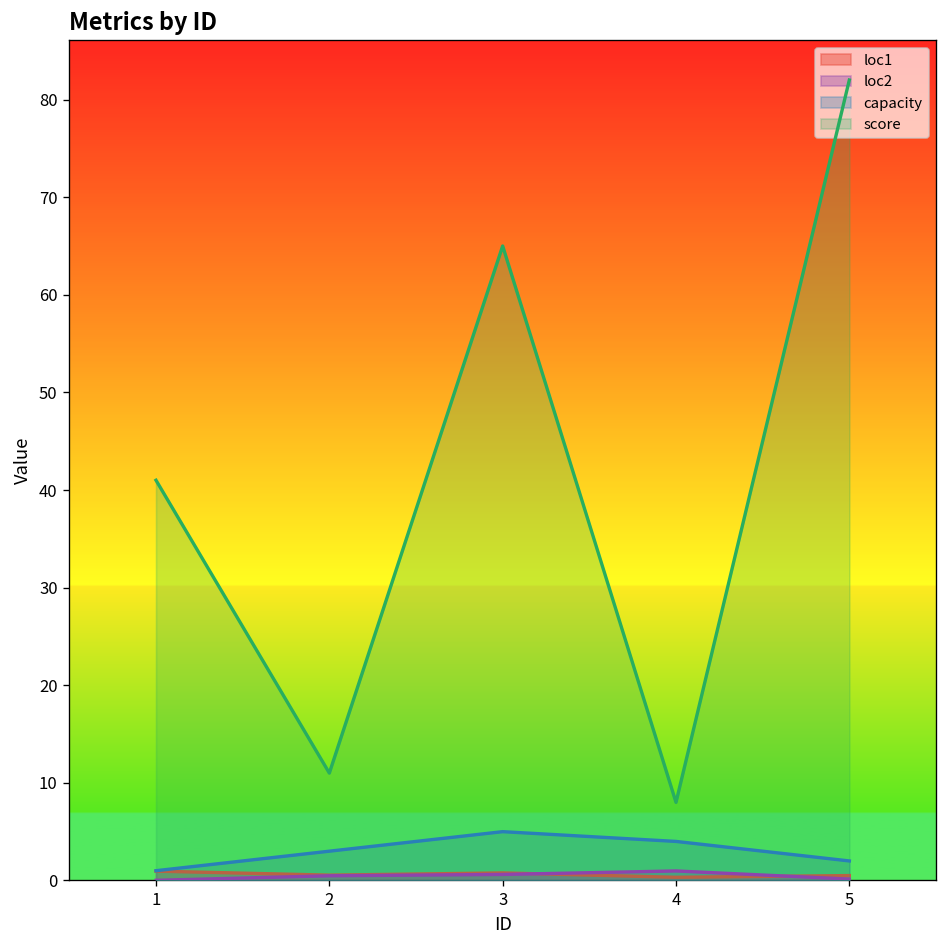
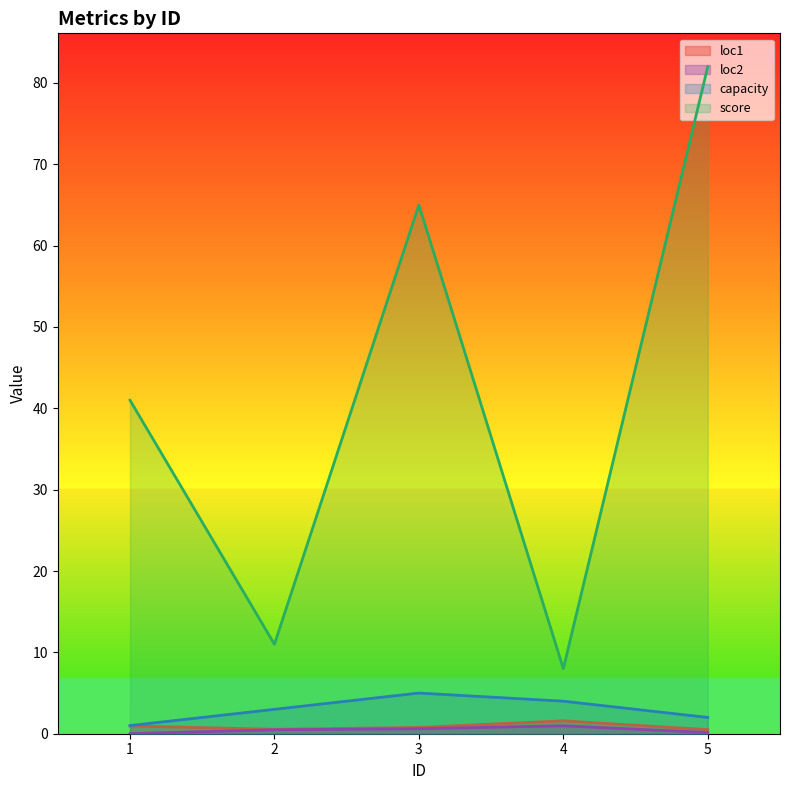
  {
    "loc1": {
-     "4": 0,
+     "4": 2,
      "5": 1
    }
  }
